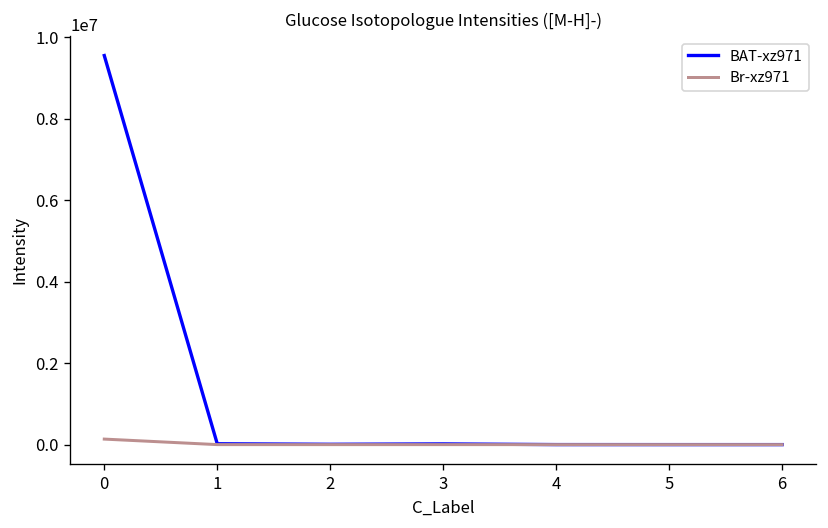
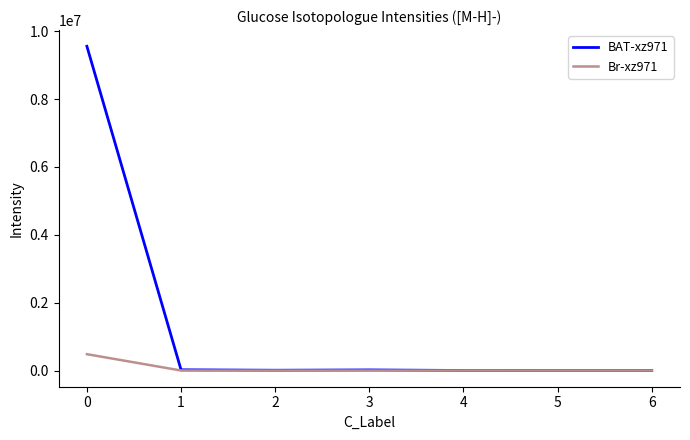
  {
    "BAT-xz971": {
      "0": 9600000
    },
    "Br-xz971": {
-     "0": 100000
+     "0": 500000
    }
  }
